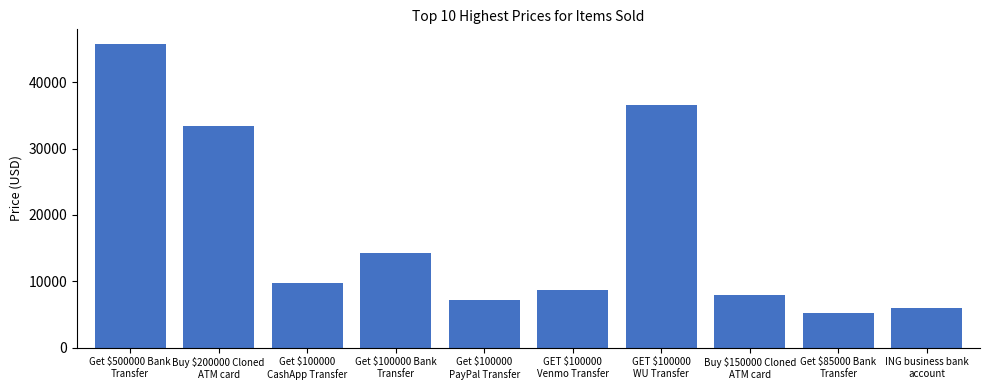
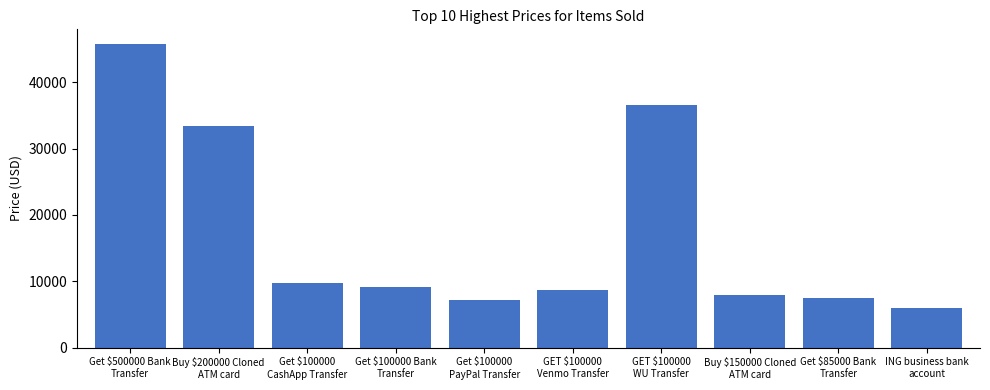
  {
    "Get $500000 Bank Transfer": 46000,
    "Buy $200000 Cloned ATM card": 33000,
    "Get $100000 CashApp Transfer": 10000,
-   "Get $100000 Bank Transfer": 14000,
+   "Get $100000 Bank Transfer": 9000,
    "Get $100000 PayPal Transfer": 7000,
    "GET $100000 Venmo Transfer": 9000,
    "GET $100000 WU Transfer": 37000,
    "Buy $150000 Cloned ATM card": 8000,
-   "Get $85000 Bank Transfer": 5000,
+   "Get $85000 Bank Transfer": 8000,
    "ING business bank account": 6000
  }
